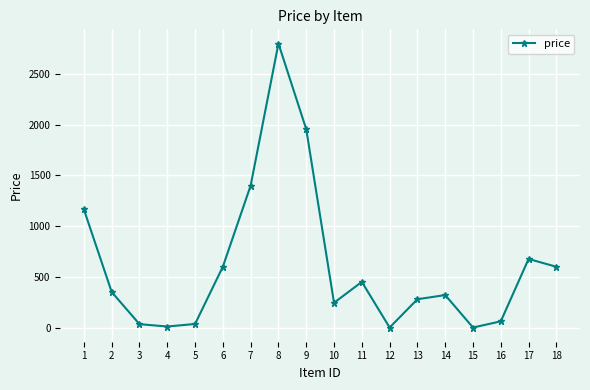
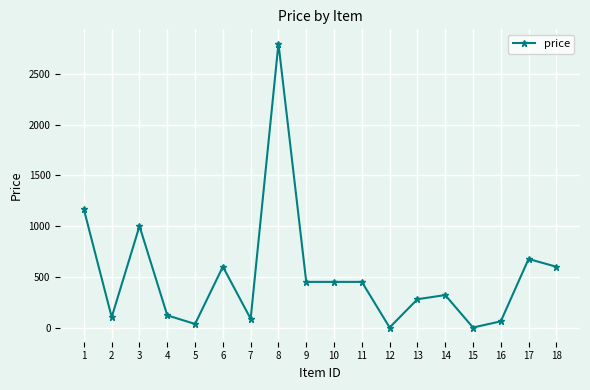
  {
    "1": 1160,
-   "2": 350,
-   "3": 30,
-   "4": 10,
+   "2": 100,
+   "3": 1000,
+   "4": 120,
    "5": 40,
    "6": 600,
-   "7": 1400,
+   "7": 90,
    "8": 2800,
-   "9": 1960,
-   "10": 240,
+   "9": 450,
+   "10": 450,
    "11": 450,
    "12": 0,
    "13": 280,
    "14": 320,
    "15": 0,
    "16": 60,
    "17": 680,
    "18": 600
  }
